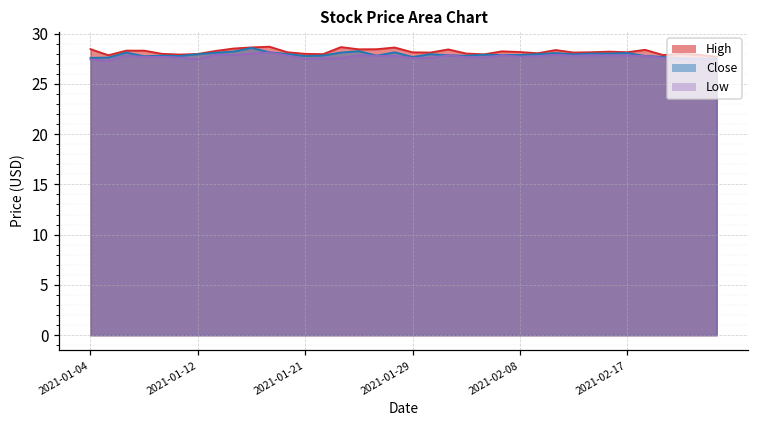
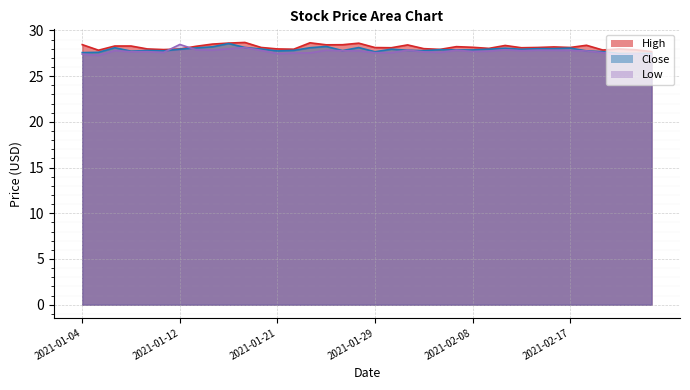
  {
    "High": {
      "2021-01-04": 28,
      "2021-01-29": 28,
      "2021-02-08": 28
    },
    "Low": {
-     "2021-01-12": 27,
+     "2021-01-12": 28,
      "2021-01-21": 27
    }
  }
